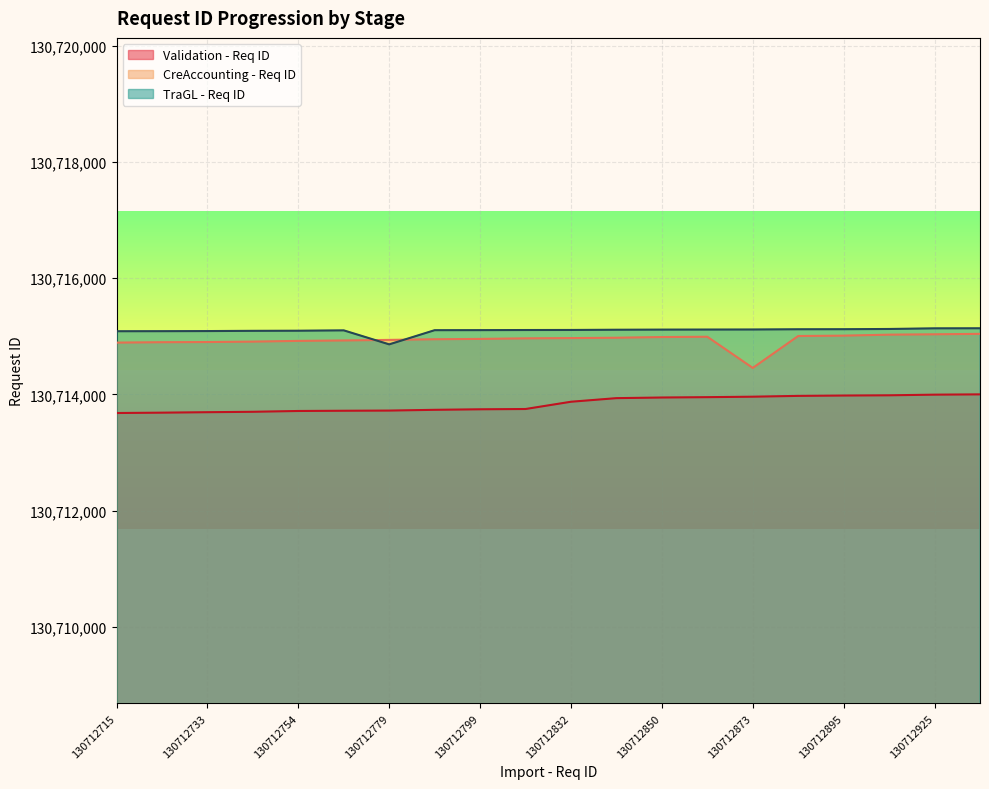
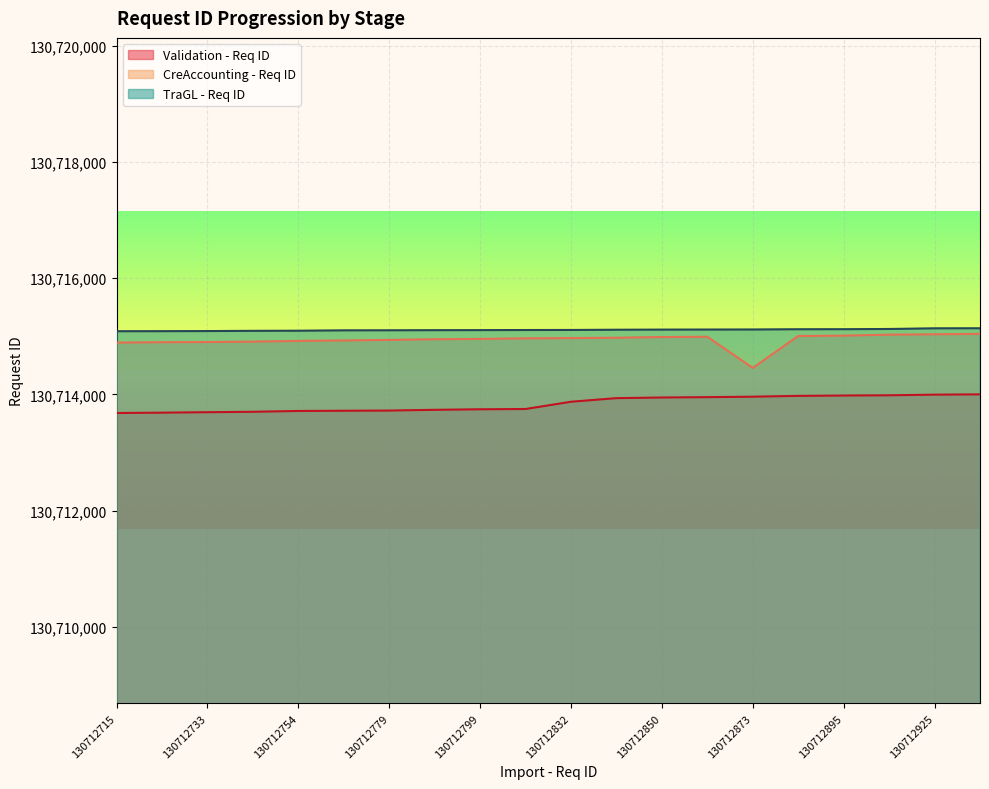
  {
    "Validation - Req ID": {
      "130712715": "130,713,700",
      "130712733": "130,713,700",
      "130712754": "130,713,700",
      "130712779": "130,713,700",
      "130712799": "130,713,700",
      "130712832": "130,713,900",
      "130712850": "130,713,900",
      "130712873": "130,714,000",
      "130712895": "130,714,000",
      "130712925": "130,714,000"
    },
    "CreAccounting - Req ID": {
      "130712715": "130,714,900",
      "130712733": "130,714,900",
      "130712754": "130,714,900",
      "130712779": "130,714,900",
      "130712799": "130,715,000",
      "130712832": "130,715,000",
      "130712850": "130,715,000",
      "130712873": "130,714,500",
      "130712895": "130,715,000",
      "130712925": "130,715,000"
    },
    "TraGL - Req ID": {
      "130712715": "130,715,100",
      "130712733": "130,715,100",
      "130712754": "130,715,100",
-     "130712779": "130,714,900",
+     "130712779": "130,715,100",
      "130712799": "130,715,100",
      "130712832": "130,715,100",
      "130712850": "130,715,100",
      "130712873": "130,715,100",
      "130712895": "130,715,100",
      "130712925": "130,715,100"
    }
  }
